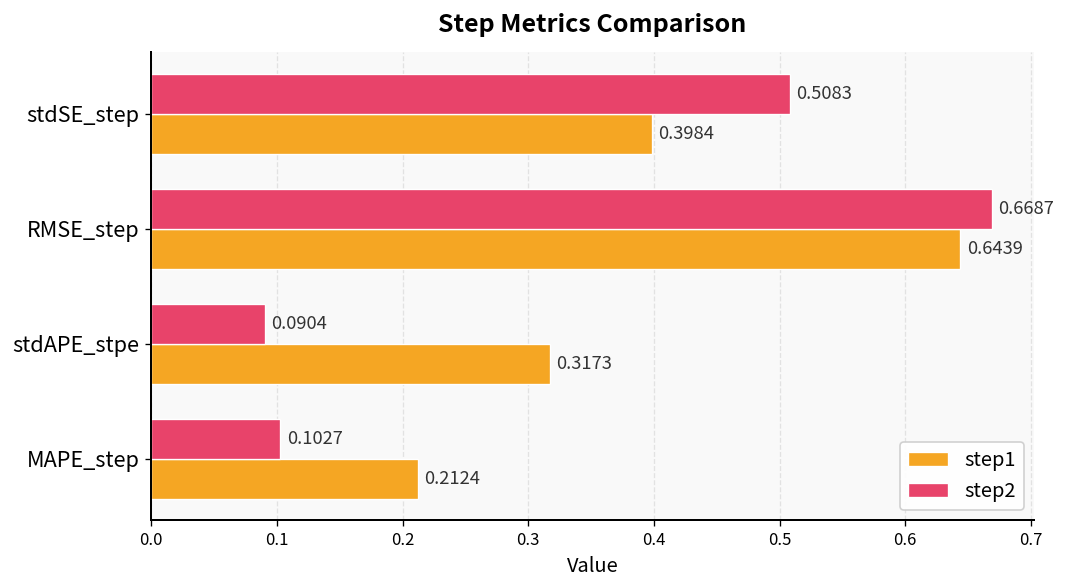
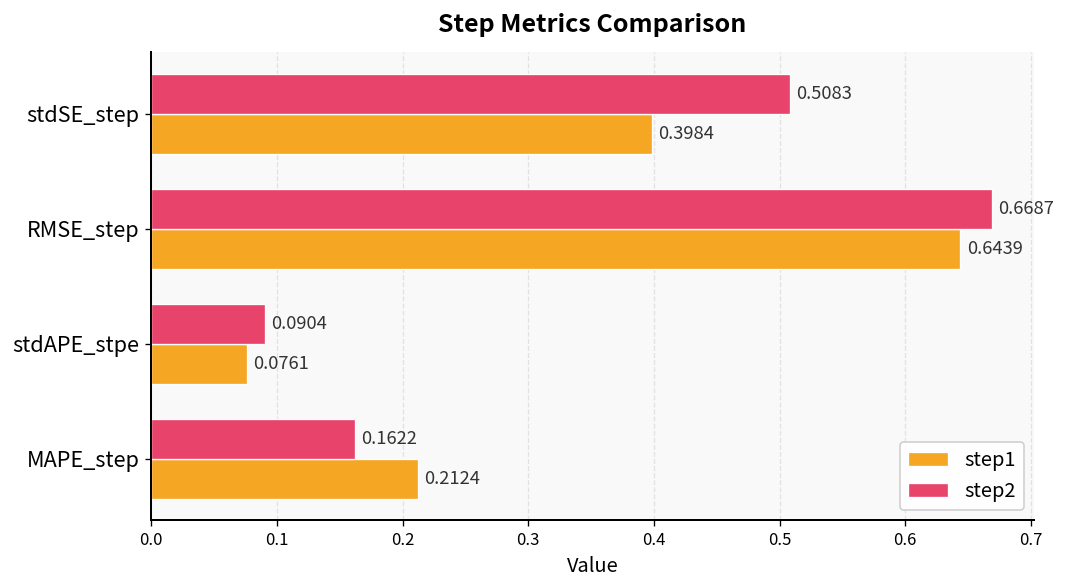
  {
    "step1": {
      "stdSE_step": 0.3984,
      "RMSE_step": 0.6439,
-     "stdAPE_stpe": 0.3173,
+     "stdAPE_stpe": 0.0761,
      "MAPE_step": 0.2124
    },
    "step2": {
      "stdSE_step": 0.5083,
      "RMSE_step": 0.6687,
      "stdAPE_stpe": 0.0904,
-     "MAPE_step": 0.1027
+     "MAPE_step": 0.1622
    }
  }
